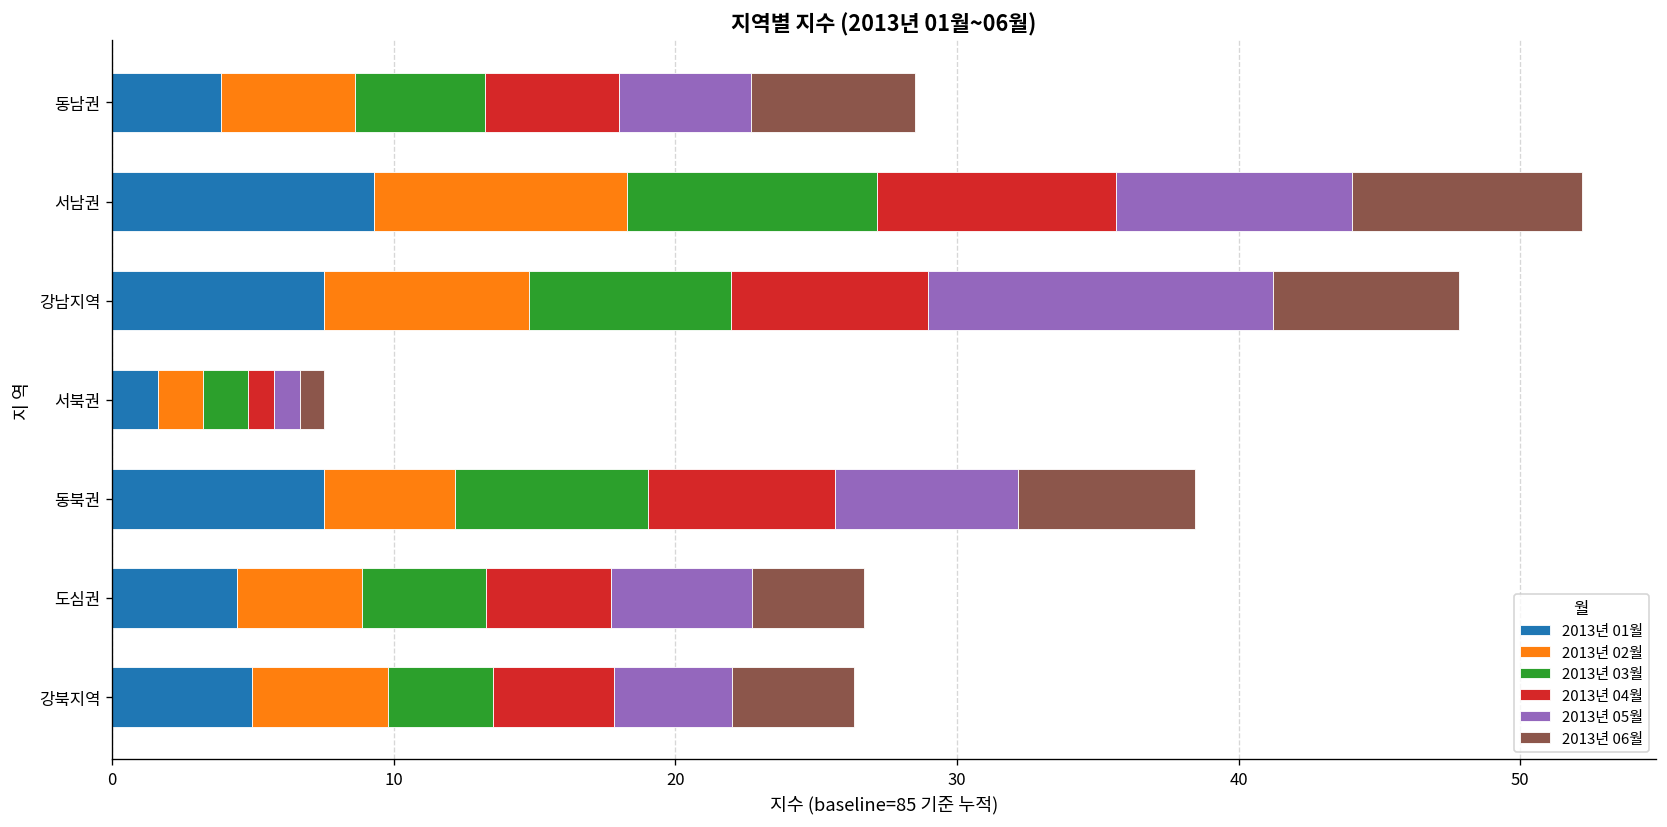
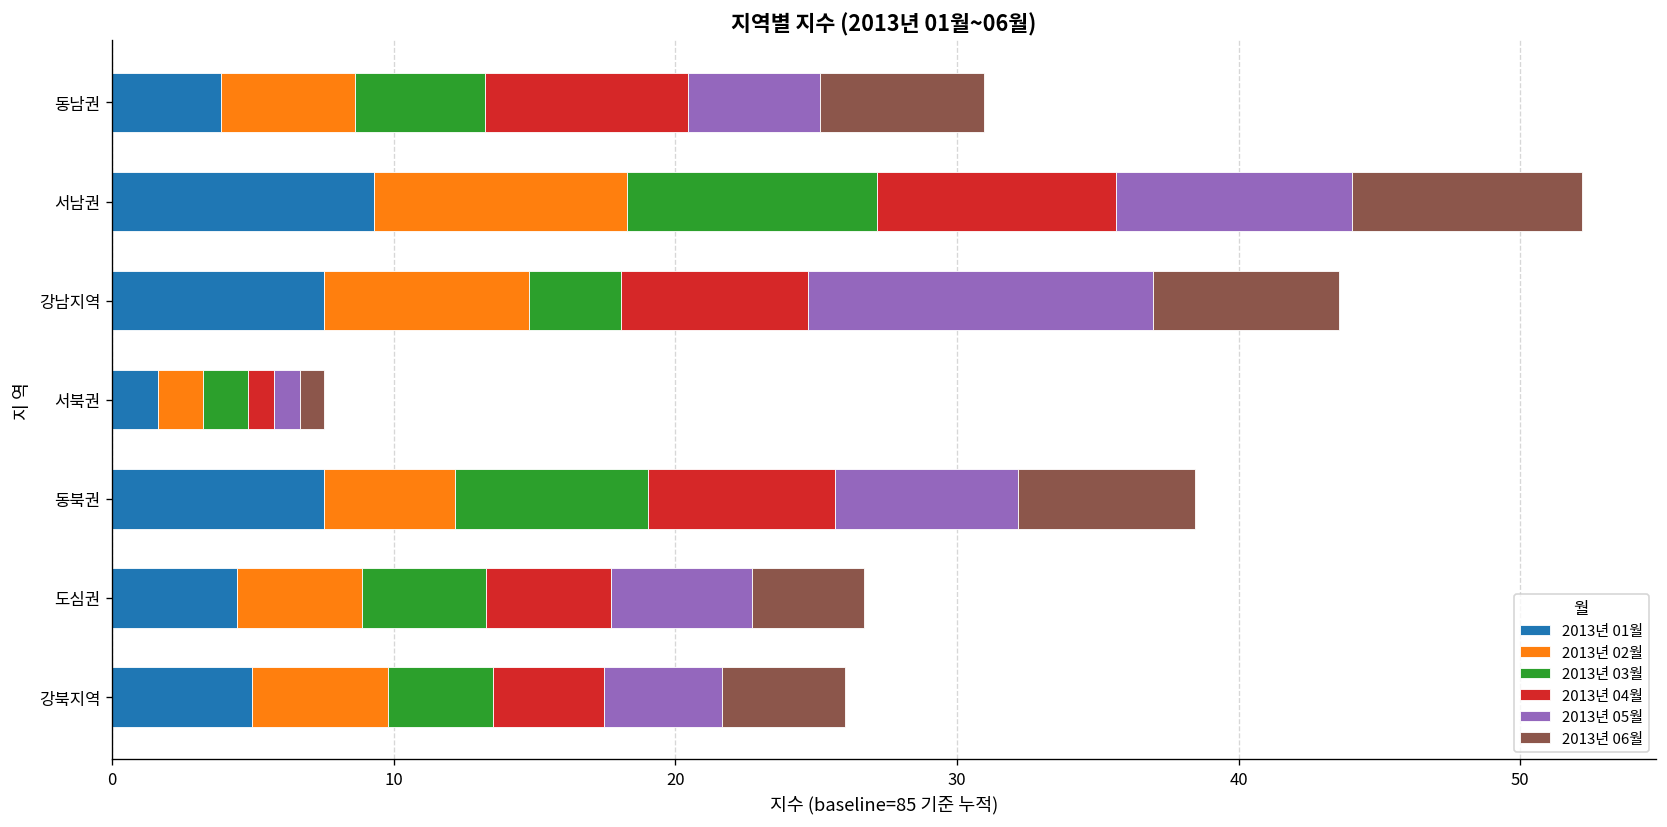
  {
    "2013년 01월": {
      "동남권": 3.9,
      "서남권": 9.3,
      "강남지역": 7.5,
      "서북권": 1.6,
      "동북권": 7.5,
      "도심권": 4.4,
      "강북지역": 5.0
    },
    "2013년 02월": {
      "동남권": 4.7,
      "서남권": 9.0,
      "강남지역": 7.3,
      "서북권": 1.6,
      "동북권": 4.6,
      "도심권": 4.4,
      "강북지역": 4.8
    },
    "2013년 03월": {
      "동남권": 4.6,
      "서남권": 8.9,
-     "강남지역": 7.2,
+     "강남지역": 3.3,
      "서북권": 1.6,
      "동북권": 6.8,
      "도심권": 4.4,
      "강북지역": 3.7
    },
    "2013년 04월": {
-     "동남권": 4.7,
+     "동남권": 7.2,
      "서남권": 8.5,
-     "강남지역": 7.0,
+     "강남지역": 6.6,
      "서북권": 0.9,
      "동북권": 6.6,
      "도심권": 4.4,
-     "강북지역": 4.3
+     "강북지역": 3.9
    },
    "2013년 05월": {
      "동남권": 4.7,
      "서남권": 8.4,
      "강남지역": 12.3,
      "서북권": 0.9,
      "동북권": 6.5,
      "도심권": 5.0,
      "강북지역": 4.2
    },
    "2013년 06월": {
      "동남권": 5.8,
      "서남권": 8.2,
      "강남지역": 6.6,
      "서북권": 0.9,
      "동북권": 6.3,
      "도심권": 4.0,
      "강북지역": 4.4
    }
  }
